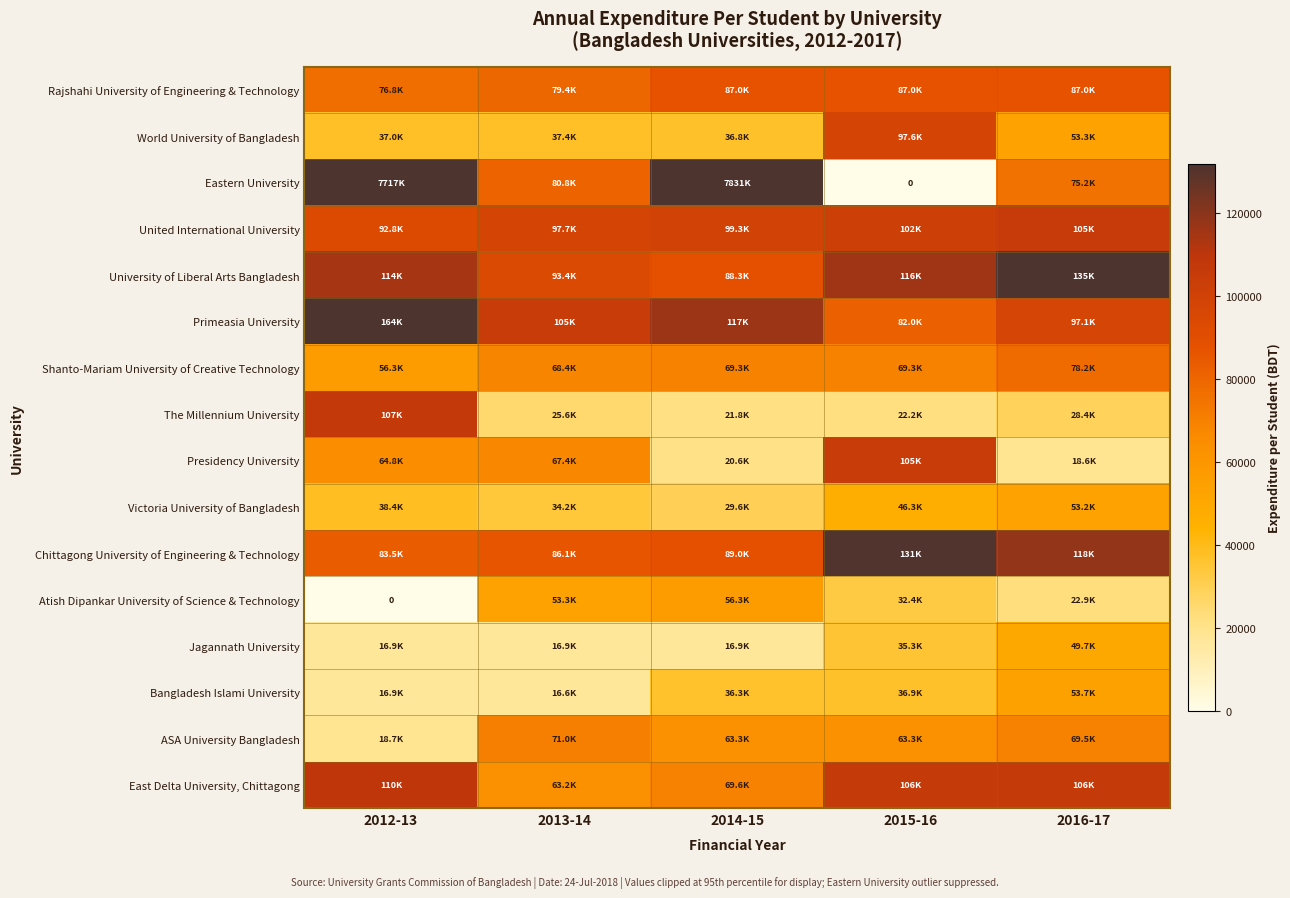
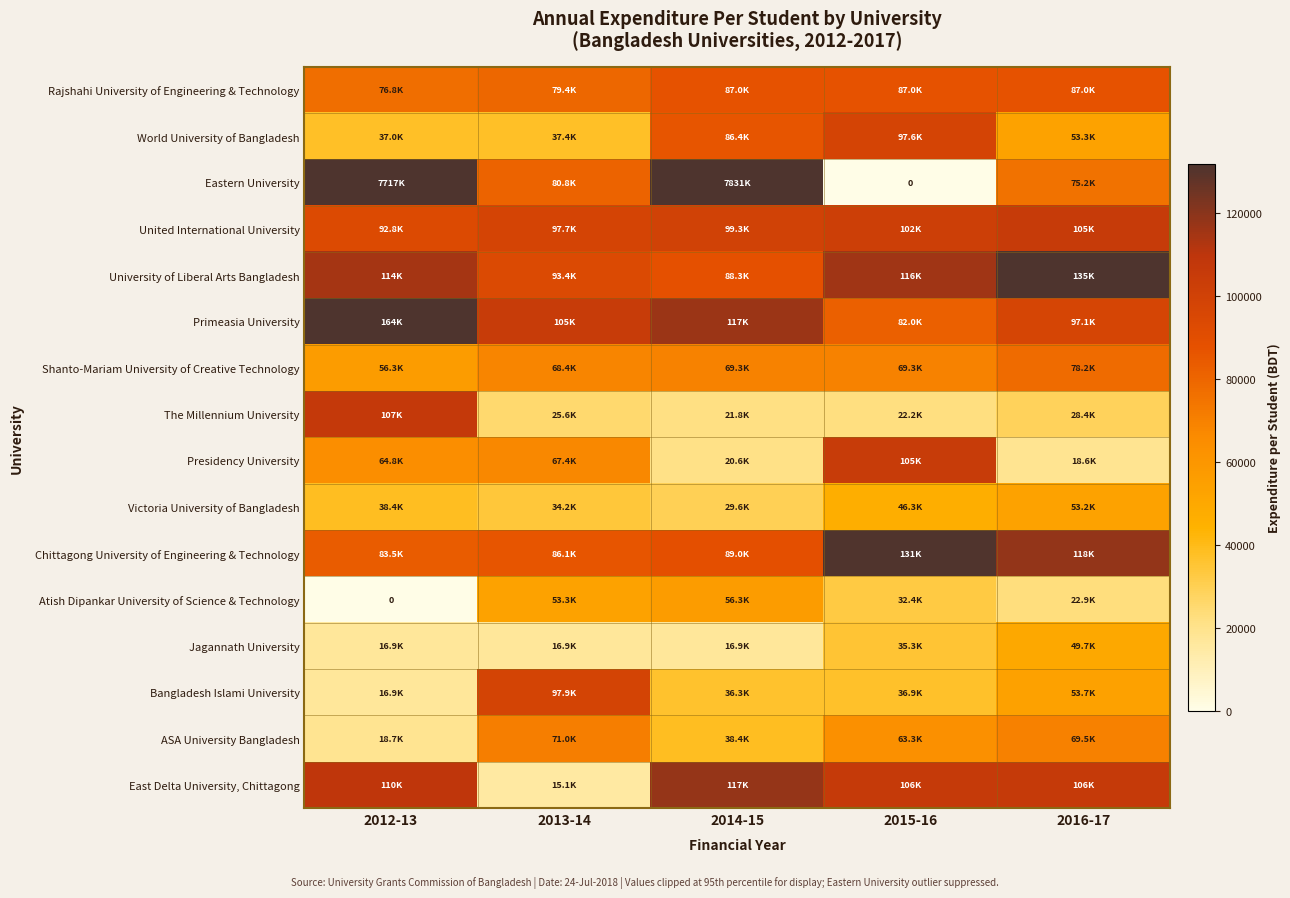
  {
    "Rajshahi University of Engineering & Technology": {
      "2012-13": "76.8K",
      "2013-14": "79.4K",
      "2014-15": "87.0K",
      "2015-16": "87.0K",
      "2016-17": "87.0K"
    },
    "World University of Bangladesh": {
      "2012-13": "37.0K",
      "2013-14": "37.4K",
-     "2014-15": "36.8K",
+     "2014-15": "86.4K",
      "2015-16": "97.6K",
      "2016-17": "53.3K"
    },
    "Eastern University": {
      "2012-13": "7717K",
      "2013-14": "80.8K",
      "2014-15": "7831K",
      "2015-16": "0",
      "2016-17": "75.2K"
    },
    "United International University": {
      "2012-13": "92.8K",
      "2013-14": "97.7K",
      "2014-15": "99.3K",
      "2015-16": "102K",
      "2016-17": "105K"
    },
    "University of Liberal Arts Bangladesh": {
      "2012-13": "114K",
      "2013-14": "93.4K",
      "2014-15": "88.3K",
      "2015-16": "116K",
      "2016-17": "135K"
    },
    "Primeasia University": {
      "2012-13": "164K",
      "2013-14": "105K",
      "2014-15": "117K",
      "2015-16": "82.0K",
      "2016-17": "97.1K"
    },
    "Shanto-Mariam University of Creative Technology": {
      "2012-13": "56.3K",
      "2013-14": "68.4K",
      "2014-15": "69.3K",
      "2015-16": "69.3K",
      "2016-17": "78.2K"
    },
    "The Millennium University": {
      "2012-13": "107K",
      "2013-14": "25.6K",
      "2014-15": "21.8K",
      "2015-16": "22.2K",
      "2016-17": "28.4K"
    },
    "Presidency University": {
      "2012-13": "64.8K",
      "2013-14": "67.4K",
      "2014-15": "20.6K",
      "2015-16": "105K",
      "2016-17": "18.6K"
    },
    "Victoria University of Bangladesh": {
      "2012-13": "38.4K",
      "2013-14": "34.2K",
      "2014-15": "29.6K",
      "2015-16": "46.3K",
      "2016-17": "53.2K"
    },
    "Chittagong University of Engineering & Technology": {
      "2012-13": "83.5K",
      "2013-14": "86.1K",
      "2014-15": "89.0K",
      "2015-16": "131K",
      "2016-17": "118K"
    },
    "Atish Dipankar University of Science & Technology": {
      "2012-13": "0",
      "2013-14": "53.3K",
      "2014-15": "56.3K",
      "2015-16": "32.4K",
      "2016-17": "22.9K"
    },
    "Jagannath University": {
      "2012-13": "16.9K",
      "2013-14": "16.9K",
      "2014-15": "16.9K",
      "2015-16": "35.3K",
      "2016-17": "49.7K"
    },
    "Bangladesh Islami University": {
      "2012-13": "16.9K",
-     "2013-14": "16.6K",
+     "2013-14": "97.9K",
      "2014-15": "36.3K",
      "2015-16": "36.9K",
      "2016-17": "53.7K"
    },
    "ASA University Bangladesh": {
      "2012-13": "18.7K",
      "2013-14": "71.0K",
-     "2014-15": "63.3K",
+     "2014-15": "38.4K",
      "2015-16": "63.3K",
      "2016-17": "69.5K"
    },
    "East Delta University, Chittagong": {
      "2012-13": "110K",
-     "2013-14": "63.2K",
-     "2014-15": "69.6K",
+     "2013-14": "15.1K",
+     "2014-15": "117K",
      "2015-16": "106K",
      "2016-17": "106K"
    }
  }
